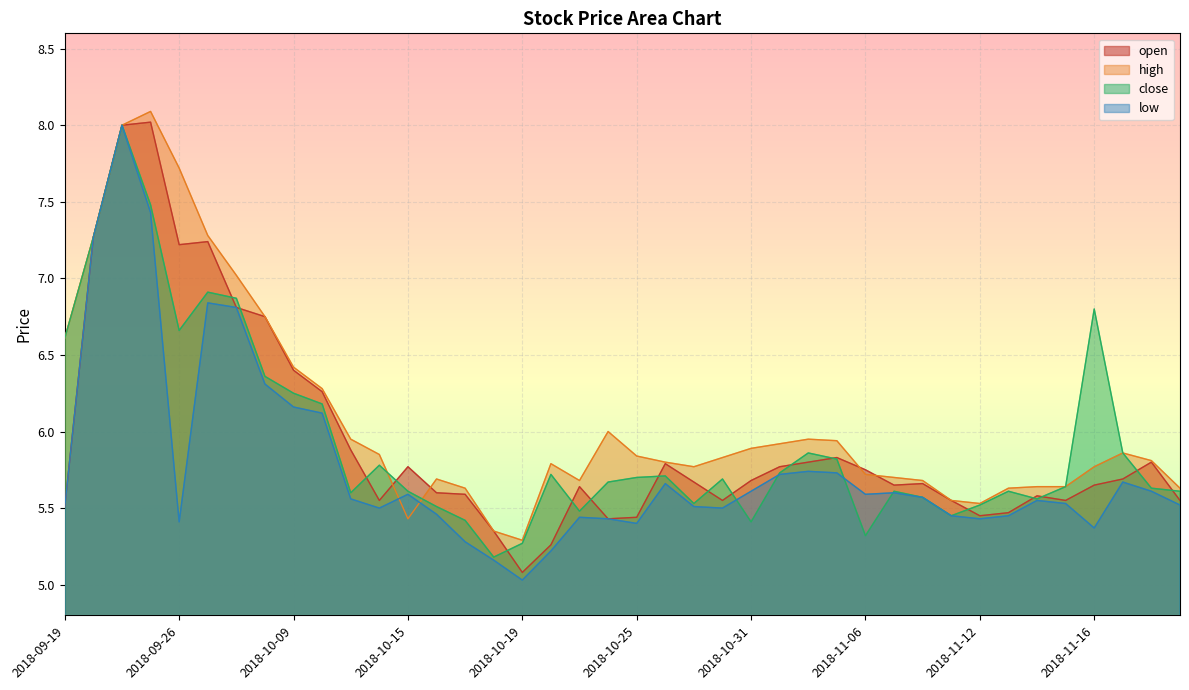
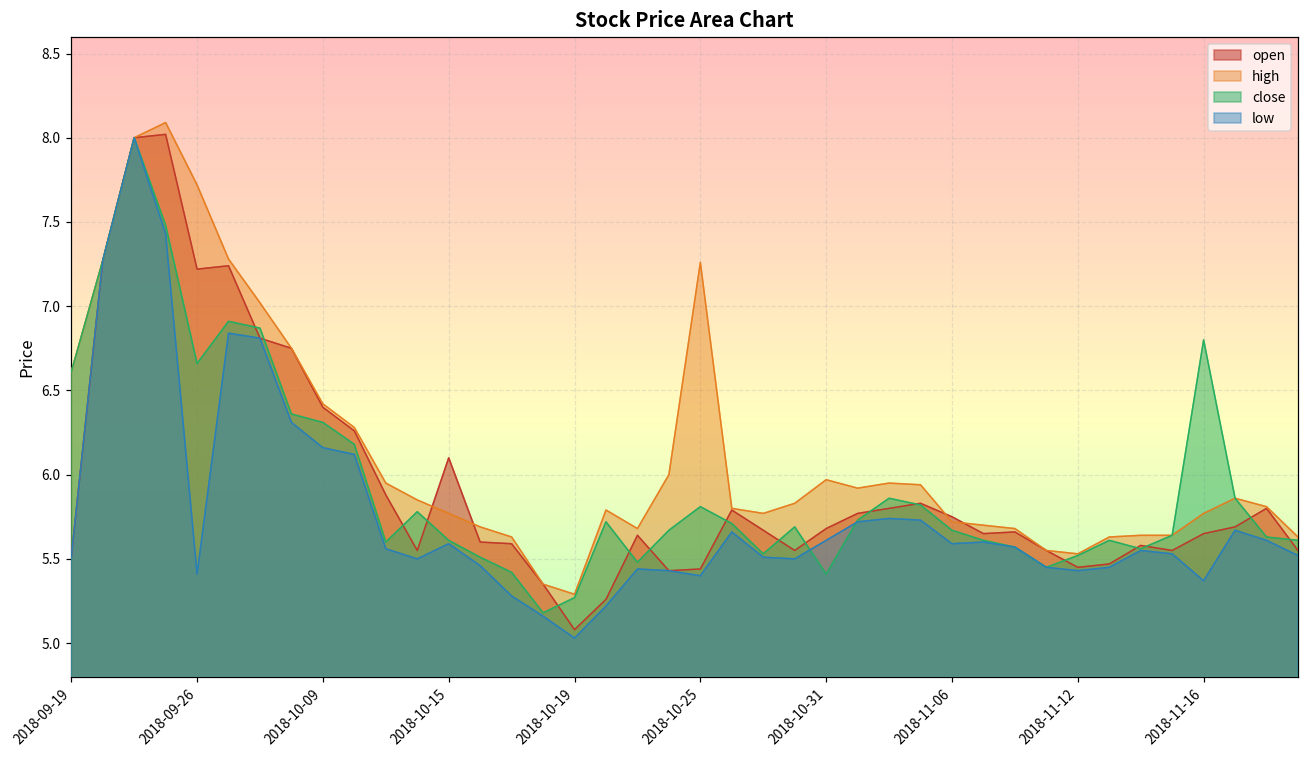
  {
    "open": {
      "2018-09-26": 7.22,
      "2018-10-09": 6.40,
-     "2018-10-15": 5.77,
+     "2018-10-15": 6.10,
      "2018-10-19": 5.08,
      "2018-10-25": 5.44,
      "2018-10-31": 5.68,
      "2018-11-06": 5.75,
      "2018-11-12": 5.45,
      "2018-11-16": 5.65
    },
    "high": {
      "2018-09-26": 7.72,
      "2018-10-09": 6.42,
-     "2018-10-15": 5.43,
+     "2018-10-15": 5.77,
      "2018-10-19": 5.29,
-     "2018-10-25": 5.84,
-     "2018-10-31": 5.89,
+     "2018-10-25": 7.26,
+     "2018-10-31": 5.97,
      "2018-11-06": 5.72,
      "2018-11-16": 5.77
    },
    "close": {
      "2018-09-26": 6.66,
-     "2018-10-09": 6.25,
+     "2018-10-09": 6.31,
      "2018-10-15": 5.61,
      "2018-10-19": 5.27,
-     "2018-10-25": 5.70,
+     "2018-10-25": 5.81,
      "2018-10-31": 5.41,
-     "2018-11-06": 5.32,
+     "2018-11-06": 5.67,
      "2018-11-16": 6.80
    },
    "low": {
      "2018-09-26": 5.41,
      "2018-10-09": 6.16,
      "2018-10-15": 5.59,
      "2018-10-19": 5.03,
      "2018-10-25": 5.40,
      "2018-10-31": 5.61,
      "2018-11-06": 5.59,
      "2018-11-12": 5.43,
      "2018-11-16": 5.37
    }
  }
